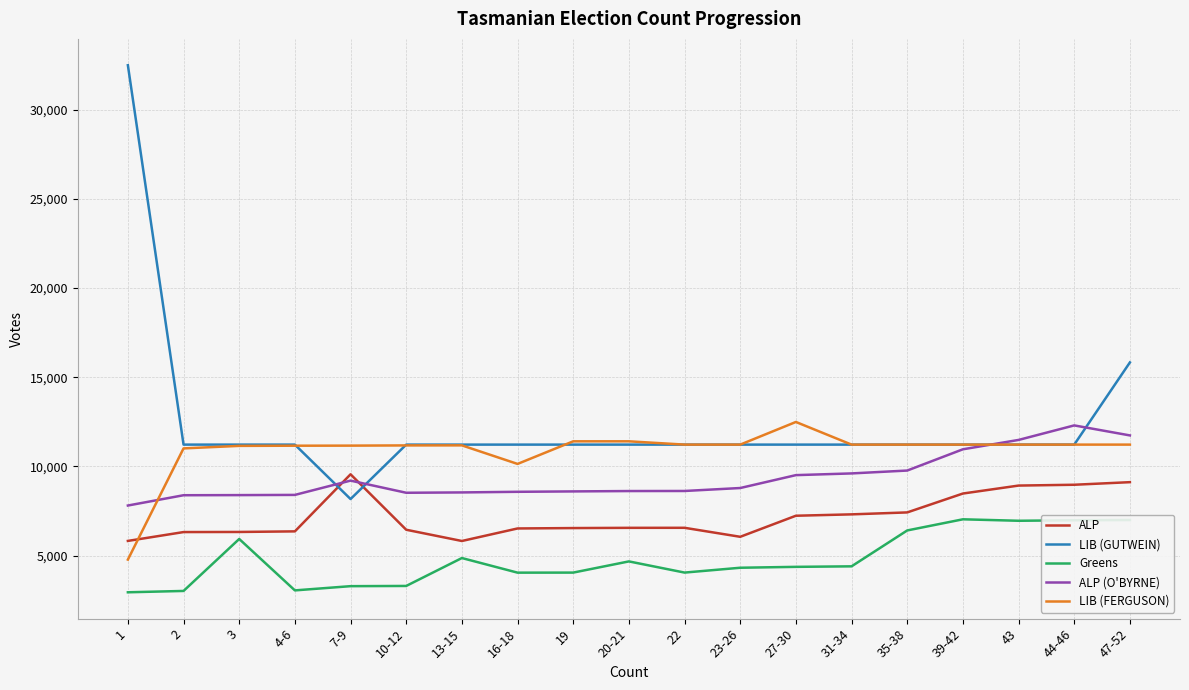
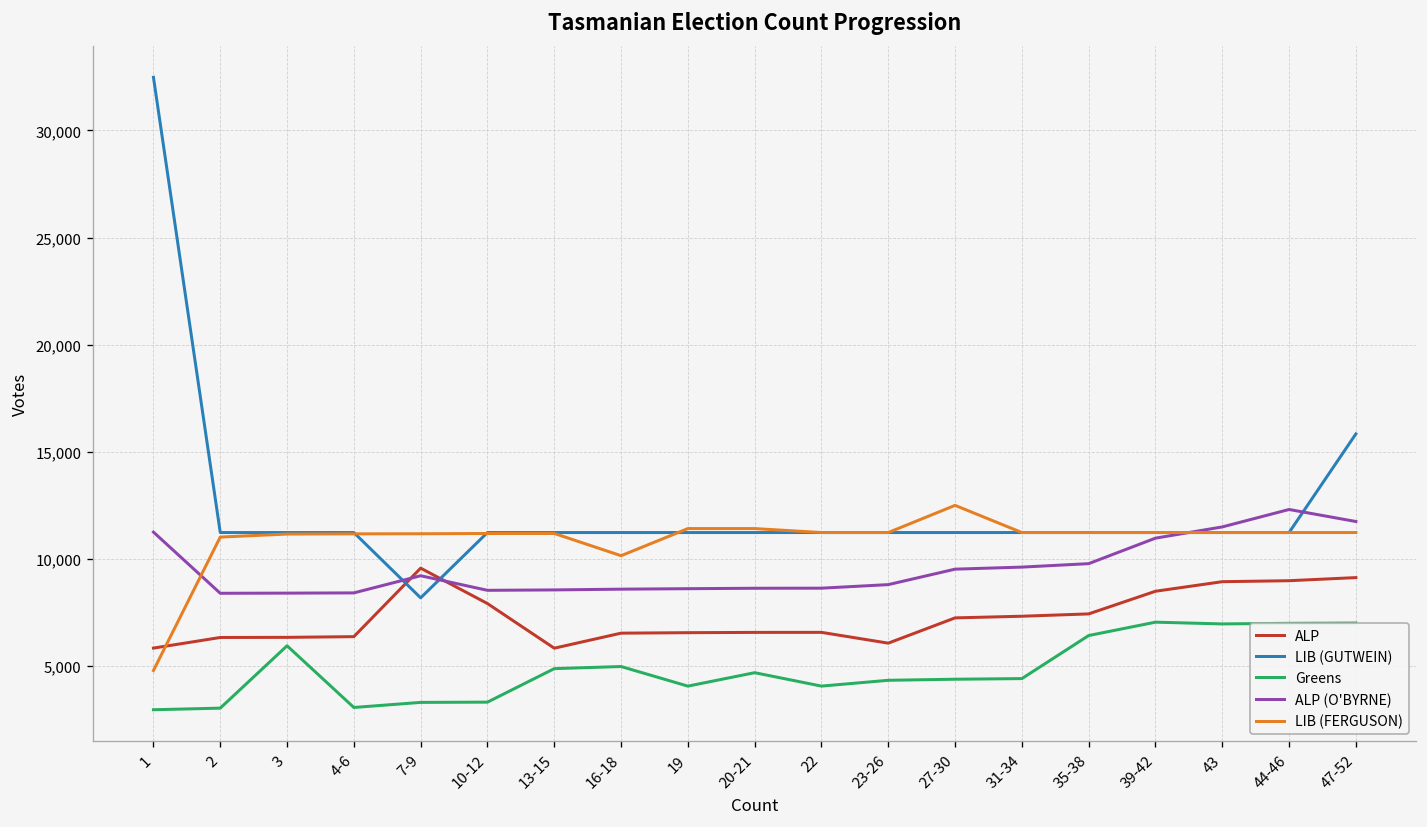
  {
    "ALP": {
      "1": "5,800",
      "2": "6,300",
      "3": "6,300",
      "4-6": "6,400",
      "7-9": "9,600",
-     "10-12": "6,500",
+     "10-12": "7,900",
      "13-15": "5,800",
      "16-18": "6,500",
      "19": "6,600",
      "20-21": "6,600",
      "22": "6,600",
      "23-26": "6,100",
      "27-30": "7,200",
      "31-34": "7,300",
      "35-38": "7,400",
      "39-42": "8,500",
      "43": "8,900",
      "44-46": "9,000",
      "47-52": "9,100"
    },
    "LIB (GUTWEIN)": {
      "1": "32,500",
      "2": "11,200",
      "7-9": "8,200",
      "16-18": "11,200",
      "19": "11,200",
      "20-21": "11,200",
      "27-30": "11,200",
      "47-52": "15,800"
    },
    "Greens": {
      "1": "3,000",
      "2": "3,000",
      "3": "5,900",
      "4-6": "3,100",
      "7-9": "3,300",
      "10-12": "3,300",
      "13-15": "4,900",
-     "16-18": "4,100",
+     "16-18": "5,000",
      "19": "4,100",
      "20-21": "4,700",
      "22": "4,100",
      "23-26": "4,300",
      "27-30": "4,400",
      "31-34": "4,400",
      "35-38": "6,400",
      "39-42": "7,000",
      "43": "7,000"
    },
    "ALP (O'BYRNE)": {
-     "1": "7,800",
+     "1": "11,200",
      "2": "8,400",
      "3": "8,400",
      "4-6": "8,400",
      "7-9": "9,200",
      "10-12": "8,500",
      "13-15": "8,500",
      "16-18": "8,600",
      "19": "8,600",
      "20-21": "8,600",
      "22": "8,600",
      "23-26": "8,800",
      "27-30": "9,500",
      "31-34": "9,600",
      "35-38": "9,800",
      "39-42": "11,000",
      "43": "11,500",
      "44-46": "12,300",
      "47-52": "11,700"
    },
    "LIB (FERGUSON)": {
      "1": "4,800",
      "2": "11,000",
      "7-9": "11,200",
      "16-18": "10,100",
      "19": "11,400",
      "20-21": "11,400",
      "27-30": "12,500",
      "47-52": "11,200"
    }
  }
